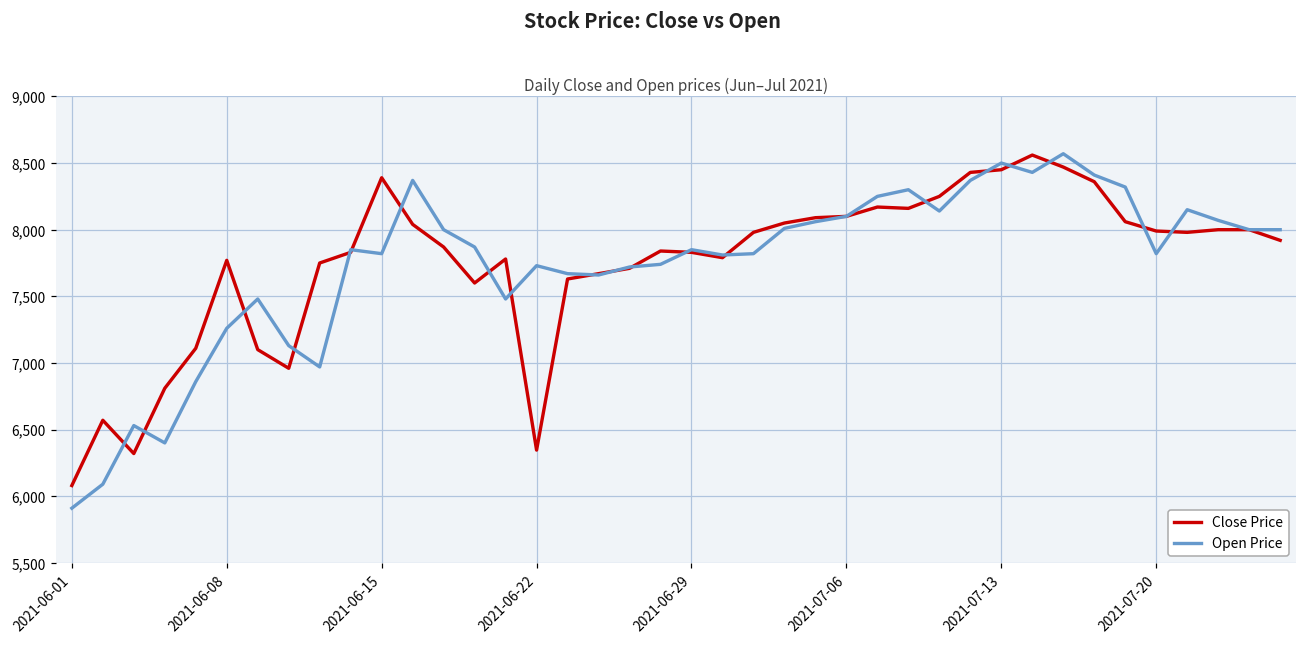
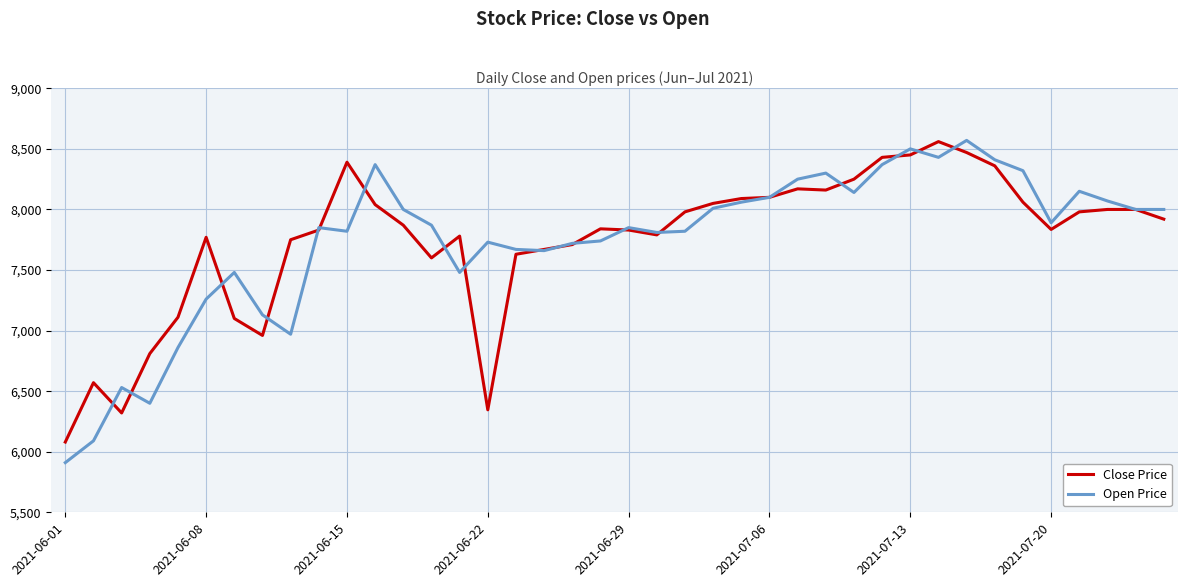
  {
    "Close Price": {
      "2021-06-01": "6,080",
      "2021-06-08": "7,770",
      "2021-06-15": "8,390",
      "2021-06-22": "6,350",
      "2021-07-13": "8,450",
-     "2021-07-20": "7,990"
+     "2021-07-20": "7,840"
    },
    "Open Price": {
      "2021-06-01": "5,910",
      "2021-06-08": "7,260",
      "2021-06-15": "7,820",
      "2021-06-22": "7,730",
      "2021-07-13": "8,500",
-     "2021-07-20": "7,820"
+     "2021-07-20": "7,890"
    }
  }
